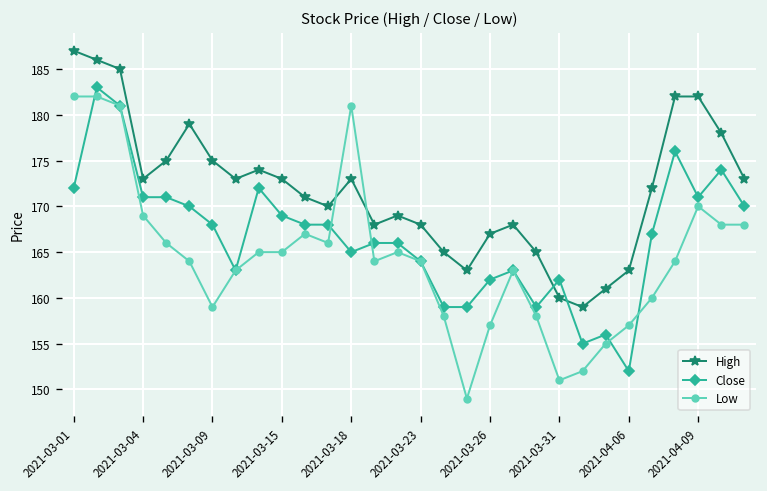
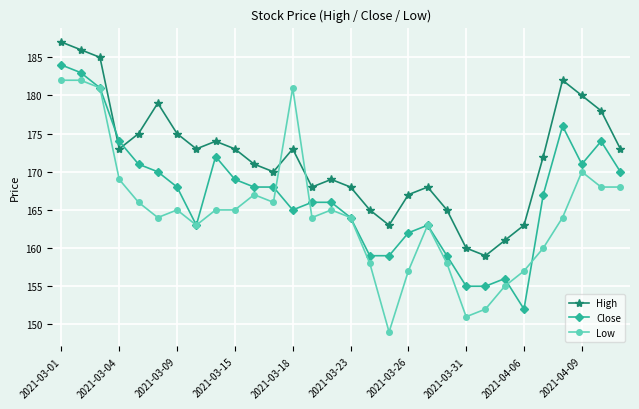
  {
    "High": {
      "2021-03-01": 187,
      "2021-03-04": 173,
      "2021-03-09": 175,
      "2021-03-15": 173,
      "2021-03-18": 173,
      "2021-03-23": 168,
      "2021-03-26": 167,
      "2021-03-31": 160,
      "2021-04-06": 163,
-     "2021-04-09": 182
+     "2021-04-09": 180
    },
    "Close": {
-     "2021-03-01": 172,
-     "2021-03-04": 171,
+     "2021-03-01": 184,
+     "2021-03-04": 174,
      "2021-03-09": 168,
      "2021-03-15": 169,
      "2021-03-18": 165,
      "2021-03-26": 162,
-     "2021-03-31": 162,
+     "2021-03-31": 155,
      "2021-04-06": 152,
      "2021-04-09": 171
    },
    "Low": {
      "2021-03-01": 182,
      "2021-03-04": 169,
-     "2021-03-09": 159,
+     "2021-03-09": 165,
      "2021-03-15": 165,
      "2021-03-18": 181,
      "2021-03-26": 157,
      "2021-03-31": 151,
      "2021-04-06": 157,
      "2021-04-09": 170
    }
  }
